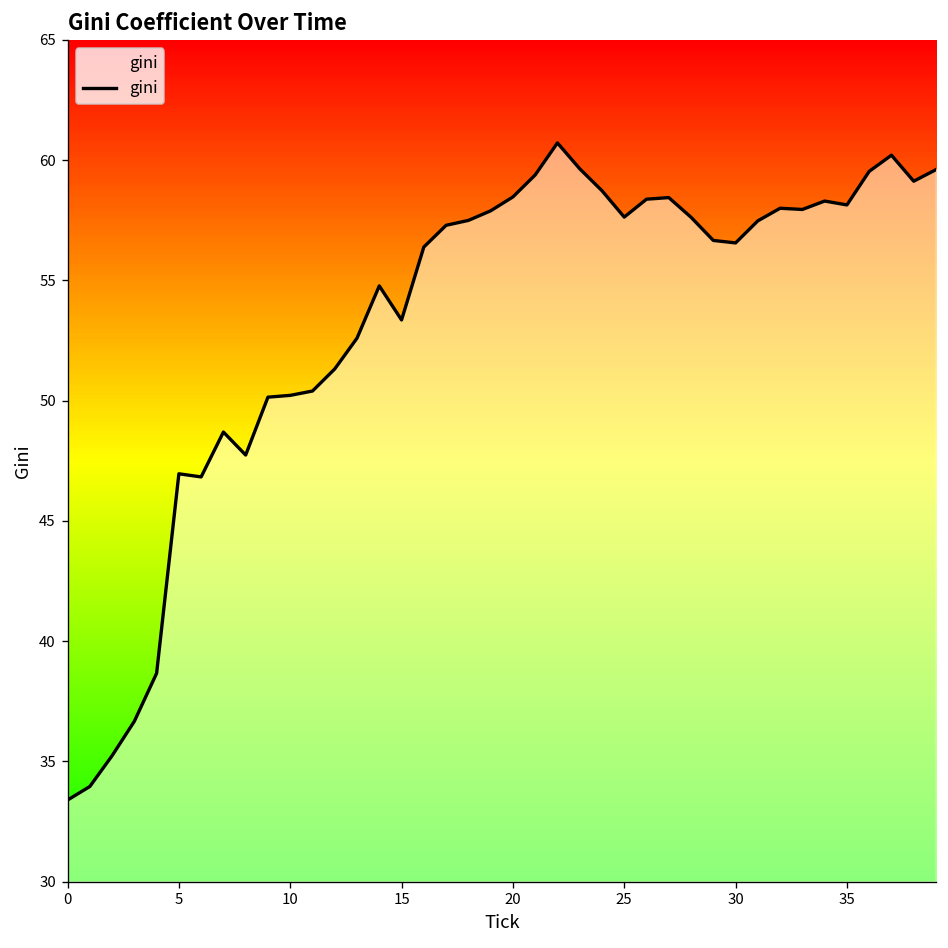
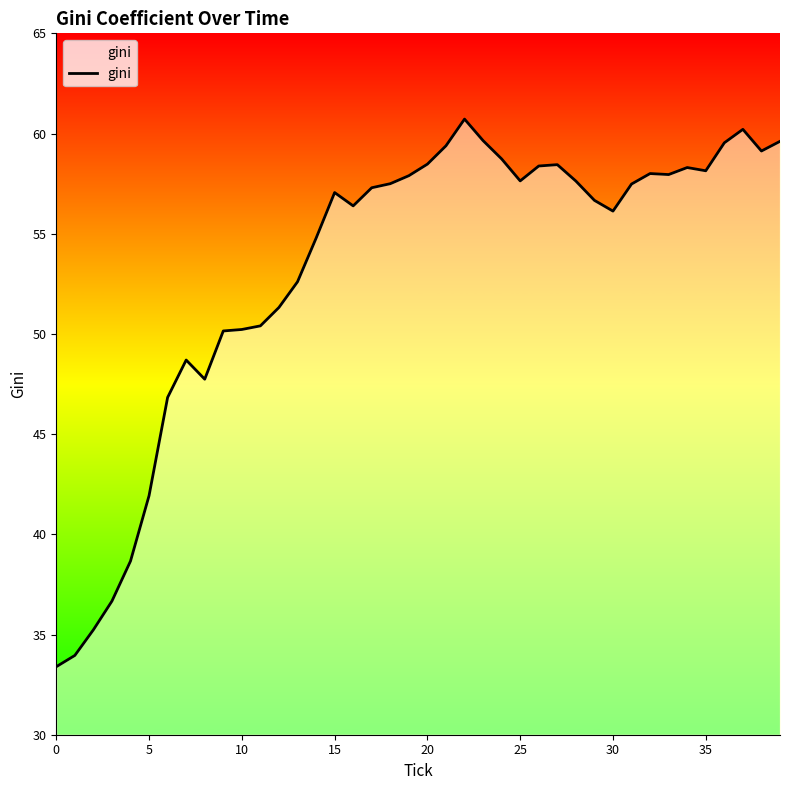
  {
    "0": 33.4,
-   "5": 47.0,
+   "5": 41.9,
    "10": 50.2,
-   "15": 53.4,
+   "15": 57.1,
    "20": 58.5,
    "25": 57.6,
-   "30": 56.6,
+   "30": 56.1,
    "35": 58.1
  }
